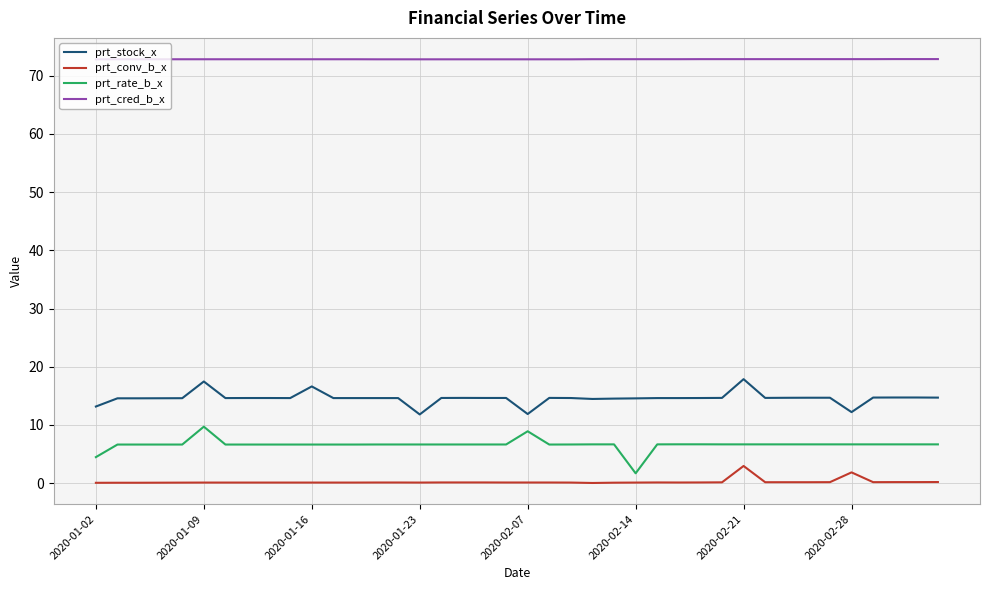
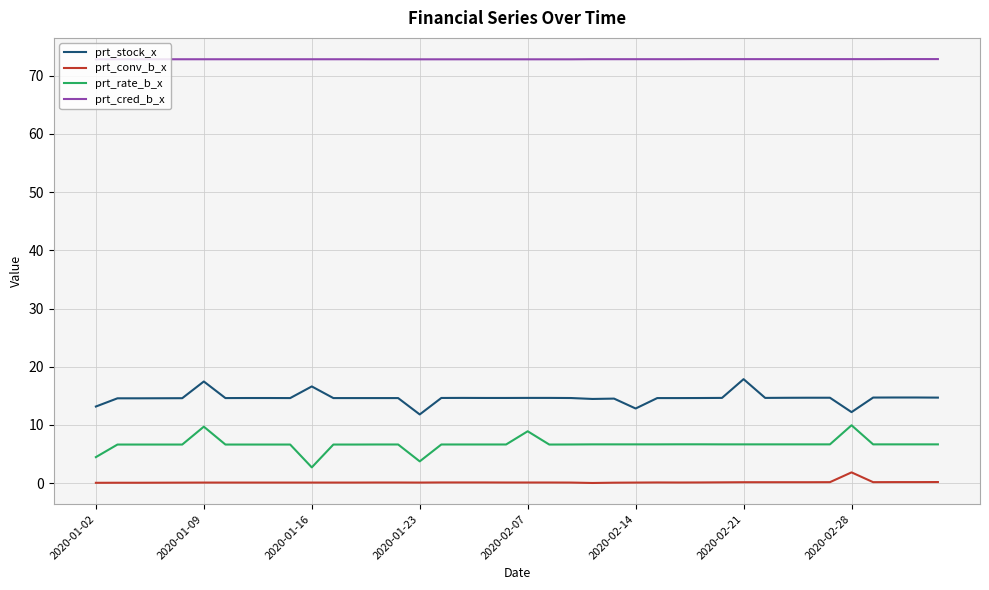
  {
    "prt_stock_x": {
      "2020-01-02": 13,
      "2020-01-09": 17,
      "2020-01-16": 17,
      "2020-01-23": 12,
-     "2020-02-07": 12,
-     "2020-02-14": 15,
+     "2020-02-07": 15,
+     "2020-02-14": 13,
      "2020-02-21": 18,
      "2020-02-28": 12
    },
    "prt_conv_b_x": {
      "2020-01-02": 0,
      "2020-01-09": 0,
      "2020-01-16": 0,
      "2020-01-23": 0,
      "2020-02-07": 0,
      "2020-02-14": 0,
-     "2020-02-21": 3,
+     "2020-02-21": 0,
      "2020-02-28": 2
    },
    "prt_rate_b_x": {
      "2020-01-02": 4,
      "2020-01-09": 10,
-     "2020-01-16": 7,
-     "2020-01-23": 7,
+     "2020-01-16": 3,
+     "2020-01-23": 4,
      "2020-02-07": 9,
-     "2020-02-14": 2,
+     "2020-02-14": 7,
      "2020-02-21": 7,
-     "2020-02-28": 7
+     "2020-02-28": 10
    },
    "prt_cred_b_x": {
      "2020-01-09": 73,
      "2020-01-16": 73,
      "2020-01-23": 73,
      "2020-02-07": 73,
      "2020-02-14": 73,
      "2020-02-21": 73,
      "2020-02-28": 73
    }
  }
